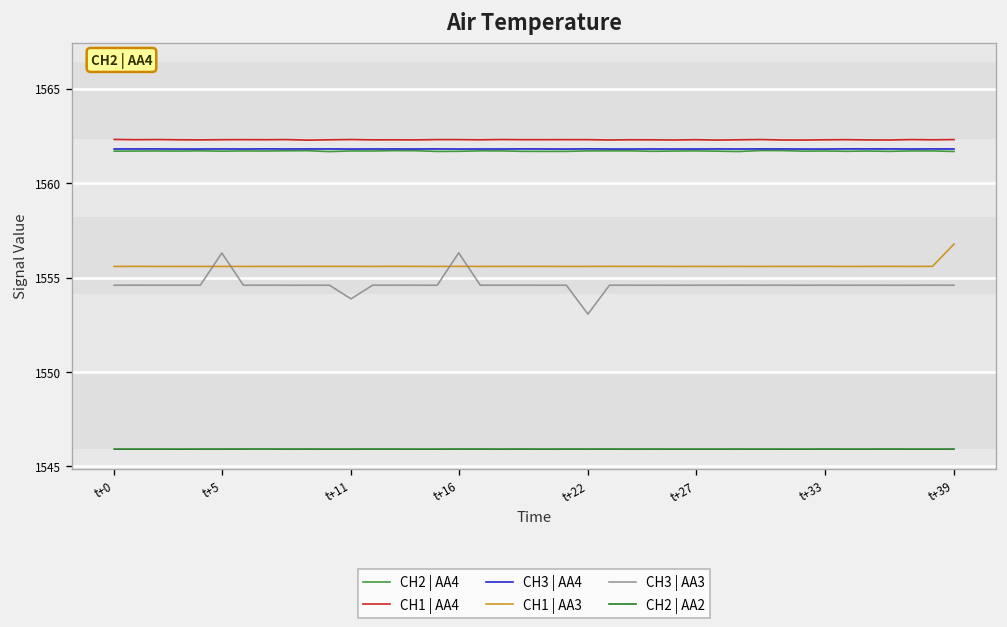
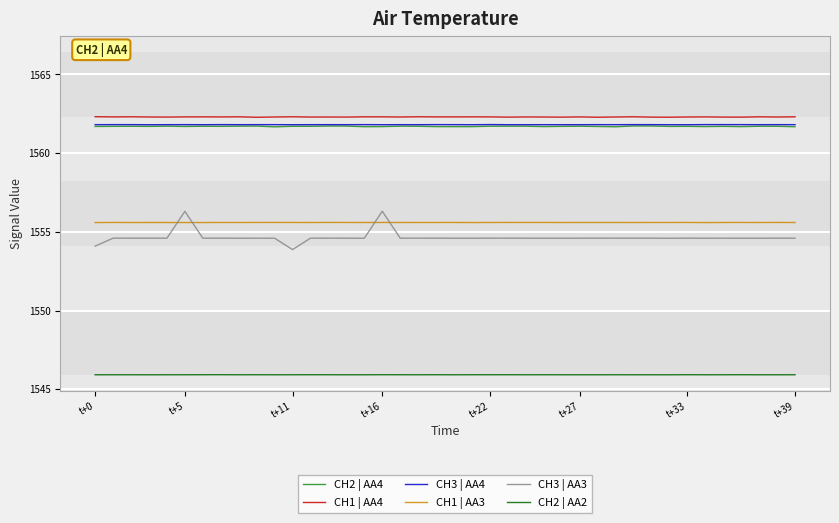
  {
    "CH1 | AA4": {
      "t+0": 1562.3,
      "t+5": 1562.3,
      "t+11": 1562.3,
      "t+16": 1562.3,
      "t+22": 1562.3,
      "t+27": 1562.3,
      "t+33": 1562.3,
      "t+39": 1562.3
    },
    "CH1 | AA3": {
      "t+0": 1555.6,
      "t+5": 1555.6,
      "t+11": 1555.6,
      "t+16": 1555.6,
      "t+22": 1555.6,
      "t+27": 1555.6,
      "t+33": 1555.6,
-     "t+39": 1556.8
+     "t+39": 1555.6
    },
    "CH3 | AA3": {
-     "t+0": 1554.6,
+     "t+0": 1554.1,
      "t+5": 1556.3,
      "t+11": 1553.9,
      "t+16": 1556.3,
-     "t+22": 1553.1,
+     "t+22": 1554.6,
      "t+27": 1554.6,
      "t+33": 1554.6,
      "t+39": 1554.6
    },
    "CH2 | AA2": {
      "t+0": 1545.9,
      "t+5": 1545.9,
      "t+11": 1545.9,
      "t+16": 1545.9,
      "t+22": 1545.9,
      "t+27": 1545.9,
      "t+33": 1545.9,
      "t+39": 1545.9
    }
  }
